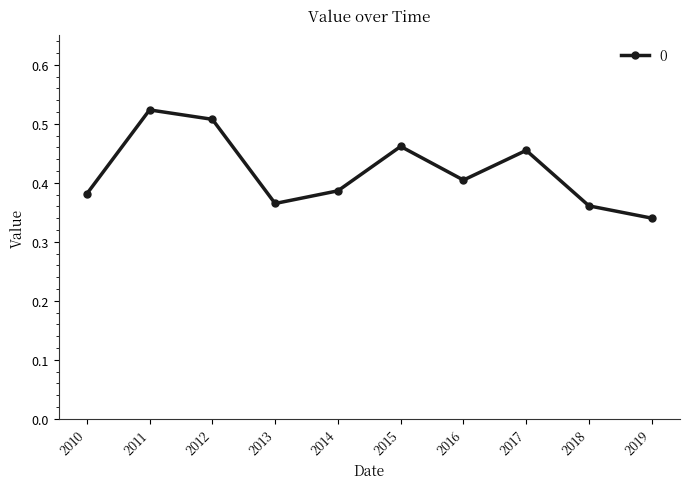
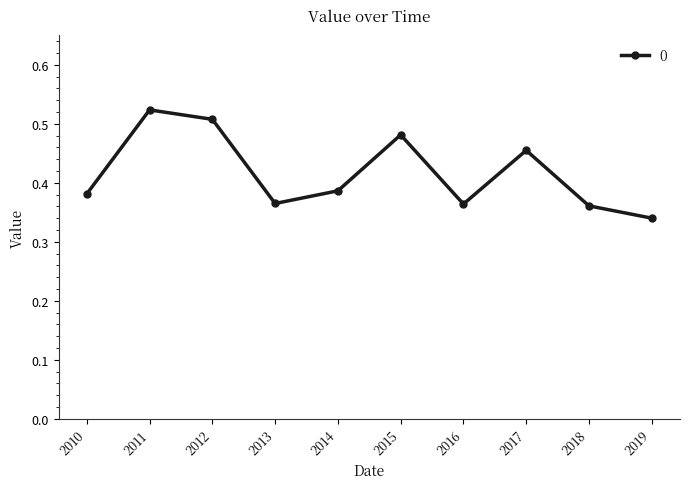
  {
    "2010": 0.38,
    "2011": 0.52,
    "2012": 0.51,
    "2013": 0.37,
    "2014": 0.39,
-   "2015": 0.46,
-   "2016": 0.40,
+   "2015": 0.48,
+   "2016": 0.36,
    "2017": 0.46,
    "2018": 0.36,
    "2019": 0.34
  }
